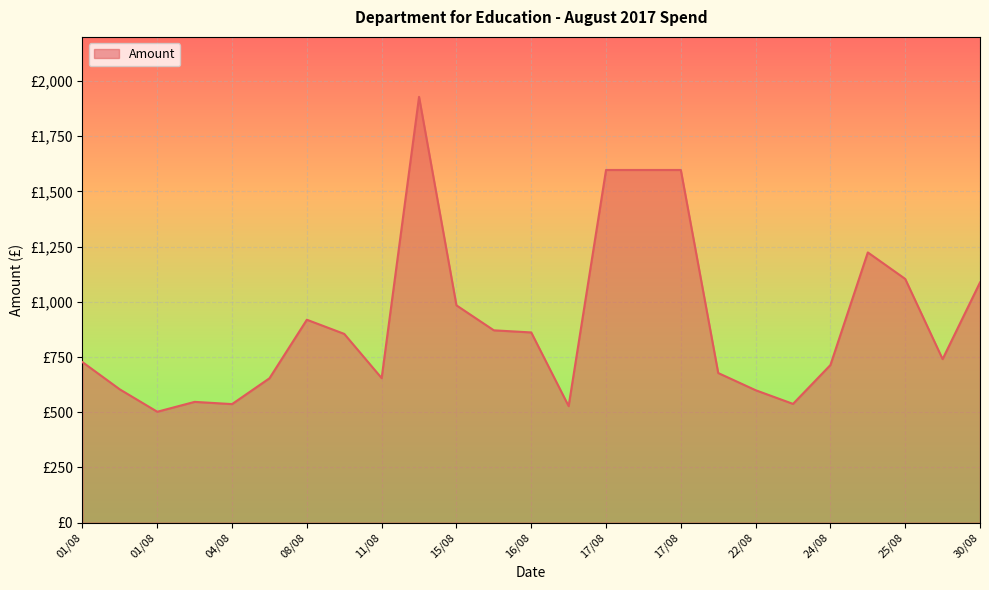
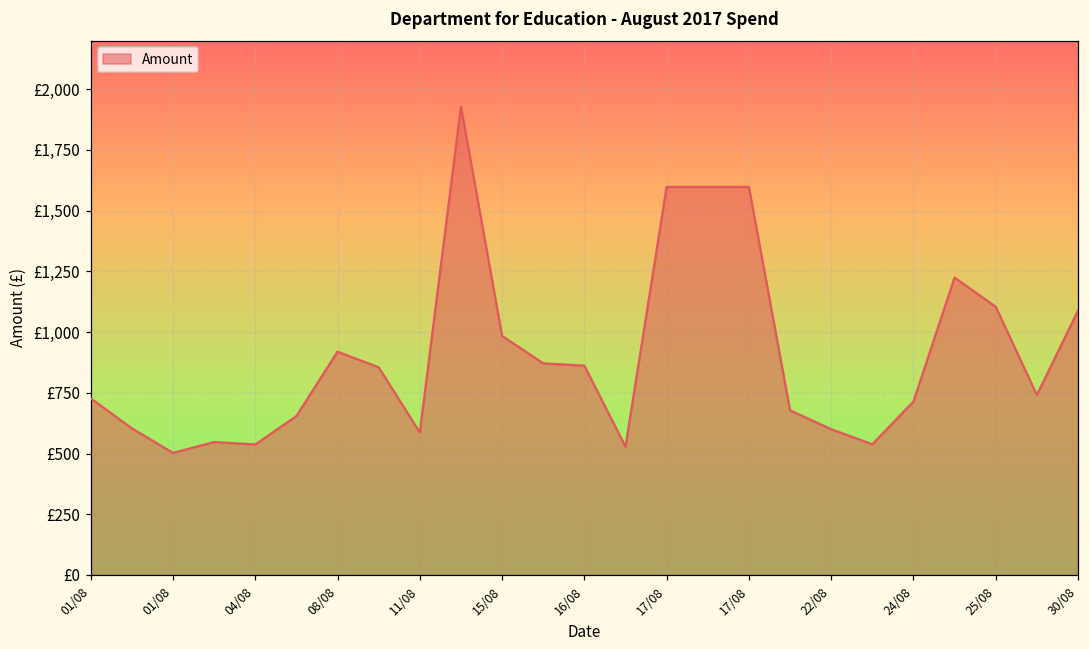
  {
    "04/08": "£540",
-   "11/08": "£650",
+   "11/08": "£590",
    "24/08": "£710",
    "30/08": "£1,090"
  }
